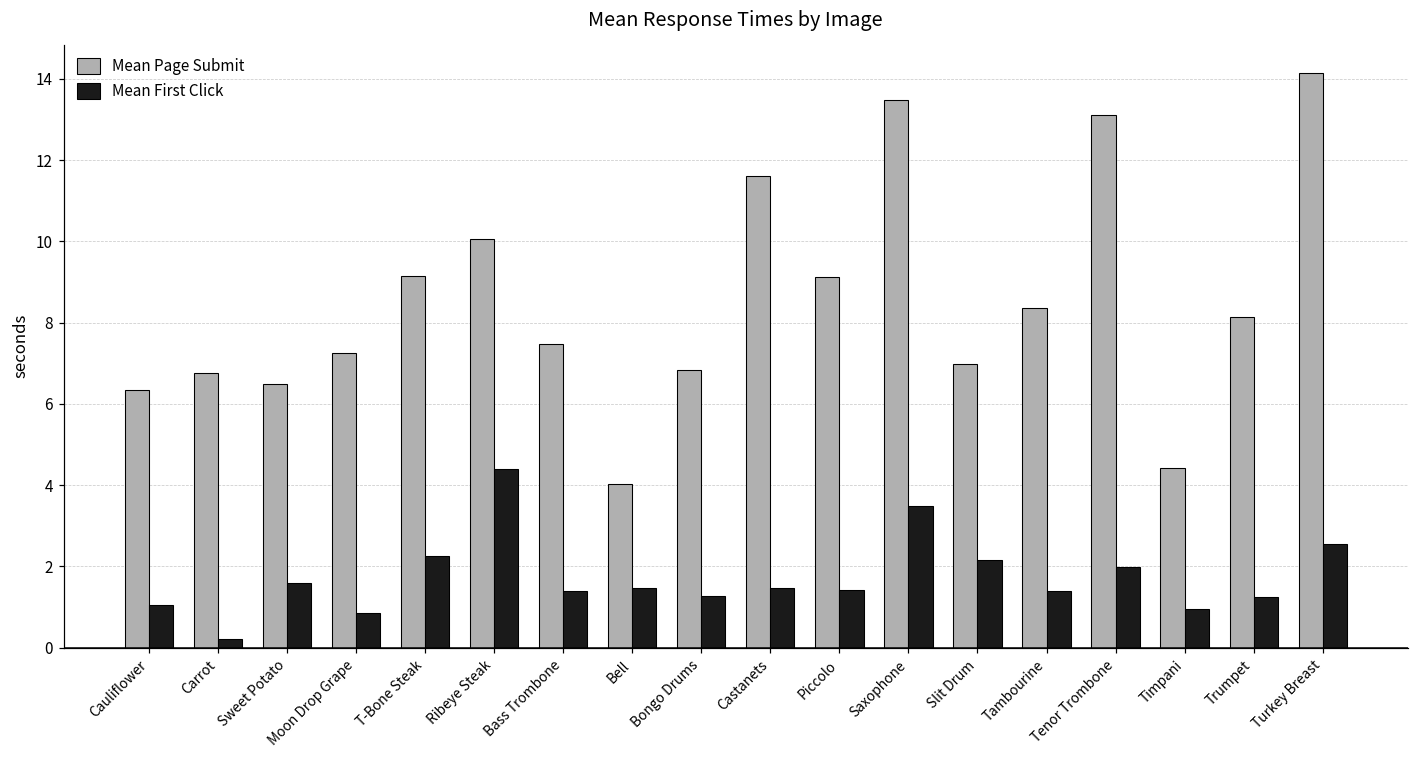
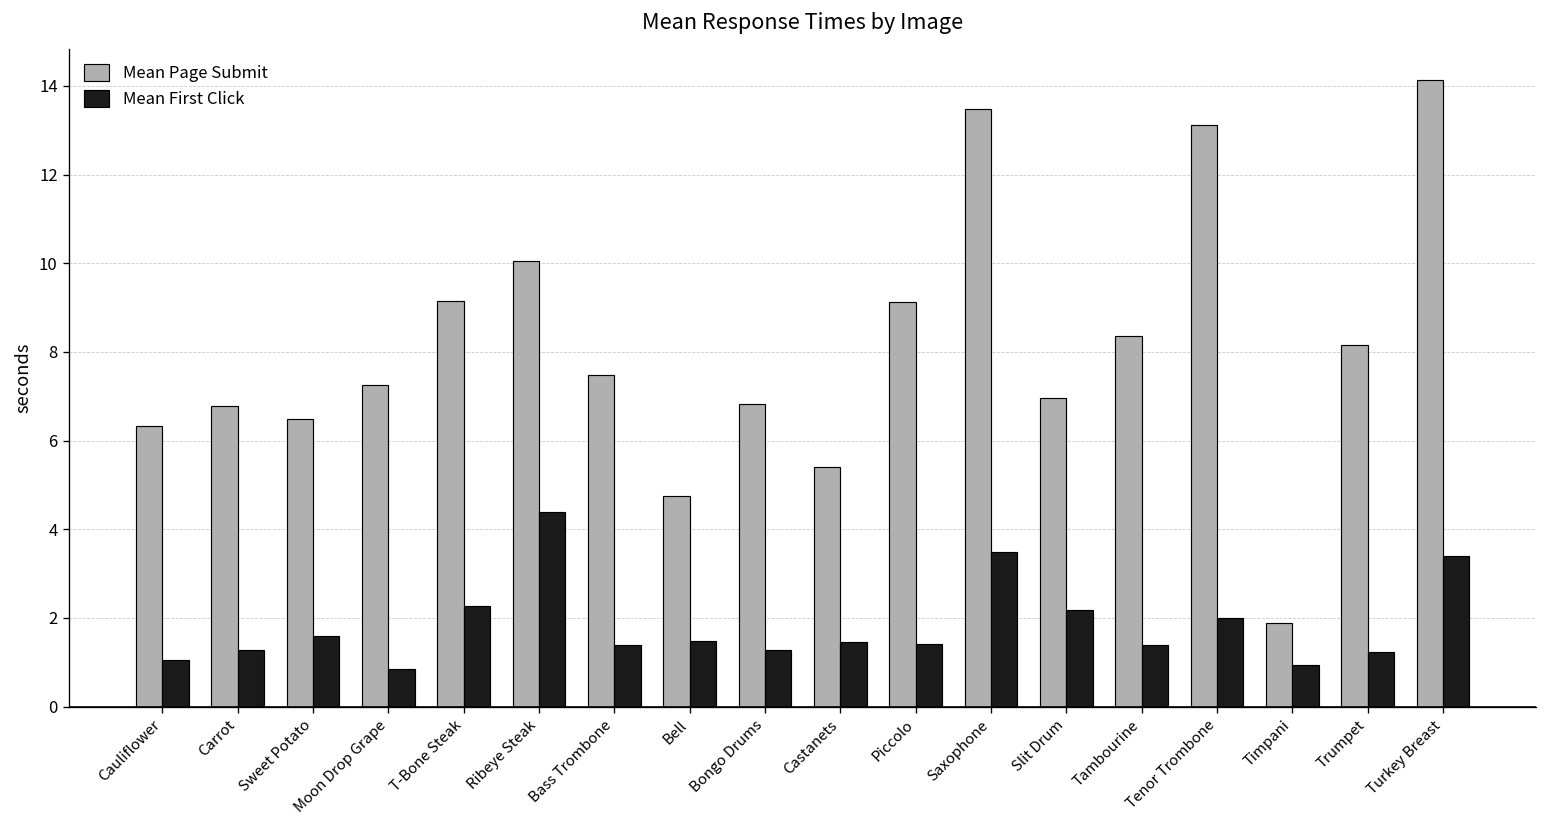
  {
    "Mean Page Submit": {
      "Cauliflower": 6.3,
      "Carrot": 6.8,
      "Sweet Potato": 6.5,
      "Moon Drop Grape": 7.3,
      "T-Bone Steak": 9.1,
      "Ribeye Steak": 10.1,
      "Bass Trombone": 7.5,
-     "Bell": 4.0,
+     "Bell": 4.8,
      "Bongo Drums": 6.8,
-     "Castanets": 11.6,
+     "Castanets": 5.4,
      "Piccolo": 9.1,
      "Saxophone": 13.5,
      "Slit Drum": 7.0,
      "Tambourine": 8.4,
      "Tenor Trombone": 13.1,
-     "Timpani": 4.4,
+     "Timpani": 1.9,
      "Trumpet": 8.2,
      "Turkey Breast": 14.1
    },
    "Mean First Click": {
      "Cauliflower": 1.1,
-     "Carrot": 0.2,
+     "Carrot": 1.3,
      "Sweet Potato": 1.6,
      "Moon Drop Grape": 0.9,
      "T-Bone Steak": 2.3,
      "Ribeye Steak": 4.4,
      "Bass Trombone": 1.4,
      "Bell": 1.5,
      "Bongo Drums": 1.3,
      "Castanets": 1.5,
      "Piccolo": 1.4,
      "Saxophone": 3.5,
      "Slit Drum": 2.2,
      "Tambourine": 1.4,
      "Tenor Trombone": 2.0,
      "Timpani": 1.0,
      "Trumpet": 1.2,
-     "Turkey Breast": 2.6
+     "Turkey Breast": 3.4
    }
  }
